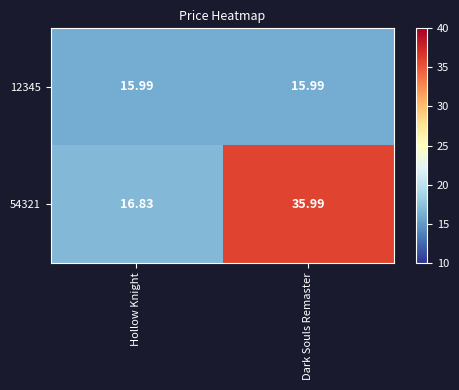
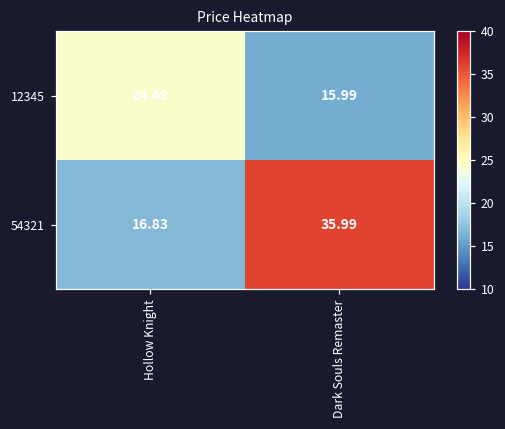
  {
    "12345": {
-     "Hollow Knight": 15.99,
+     "Hollow Knight": 24.49,
      "Dark Souls Remaster": 15.99
    },
    "54321": {
      "Hollow Knight": 16.83,
      "Dark Souls Remaster": 35.99
    }
  }
